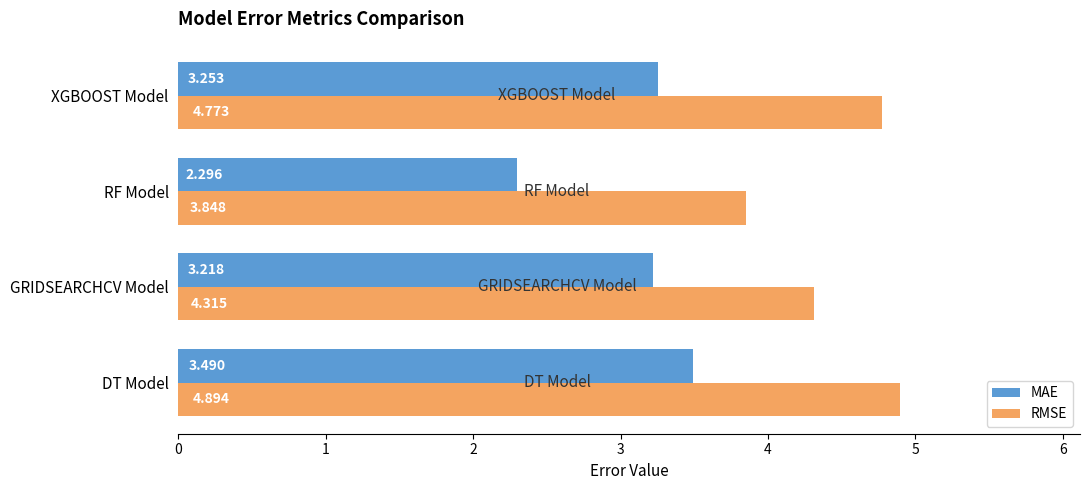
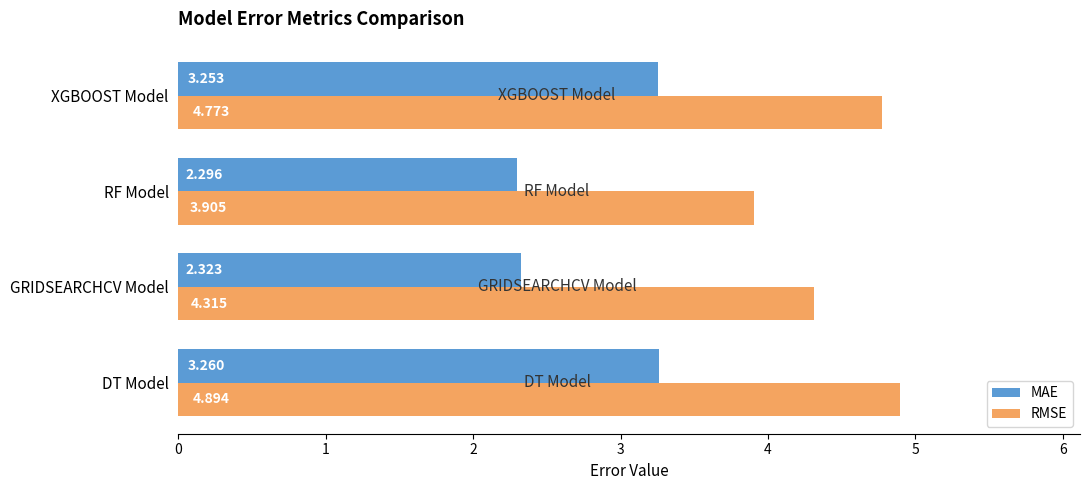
  {
    "MAE": {
      "XGBOOST Model": 3.253,
      "RF Model": 2.296,
-     "GRIDSEARCHCV Model": 3.218,
-     "DT Model": 3.490
+     "GRIDSEARCHCV Model": 2.323,
+     "DT Model": 3.260
    },
    "RMSE": {
      "XGBOOST Model": 4.773,
-     "RF Model": 3.848,
+     "RF Model": 3.905,
      "GRIDSEARCHCV Model": 4.315,
      "DT Model": 4.894
    }
  }
